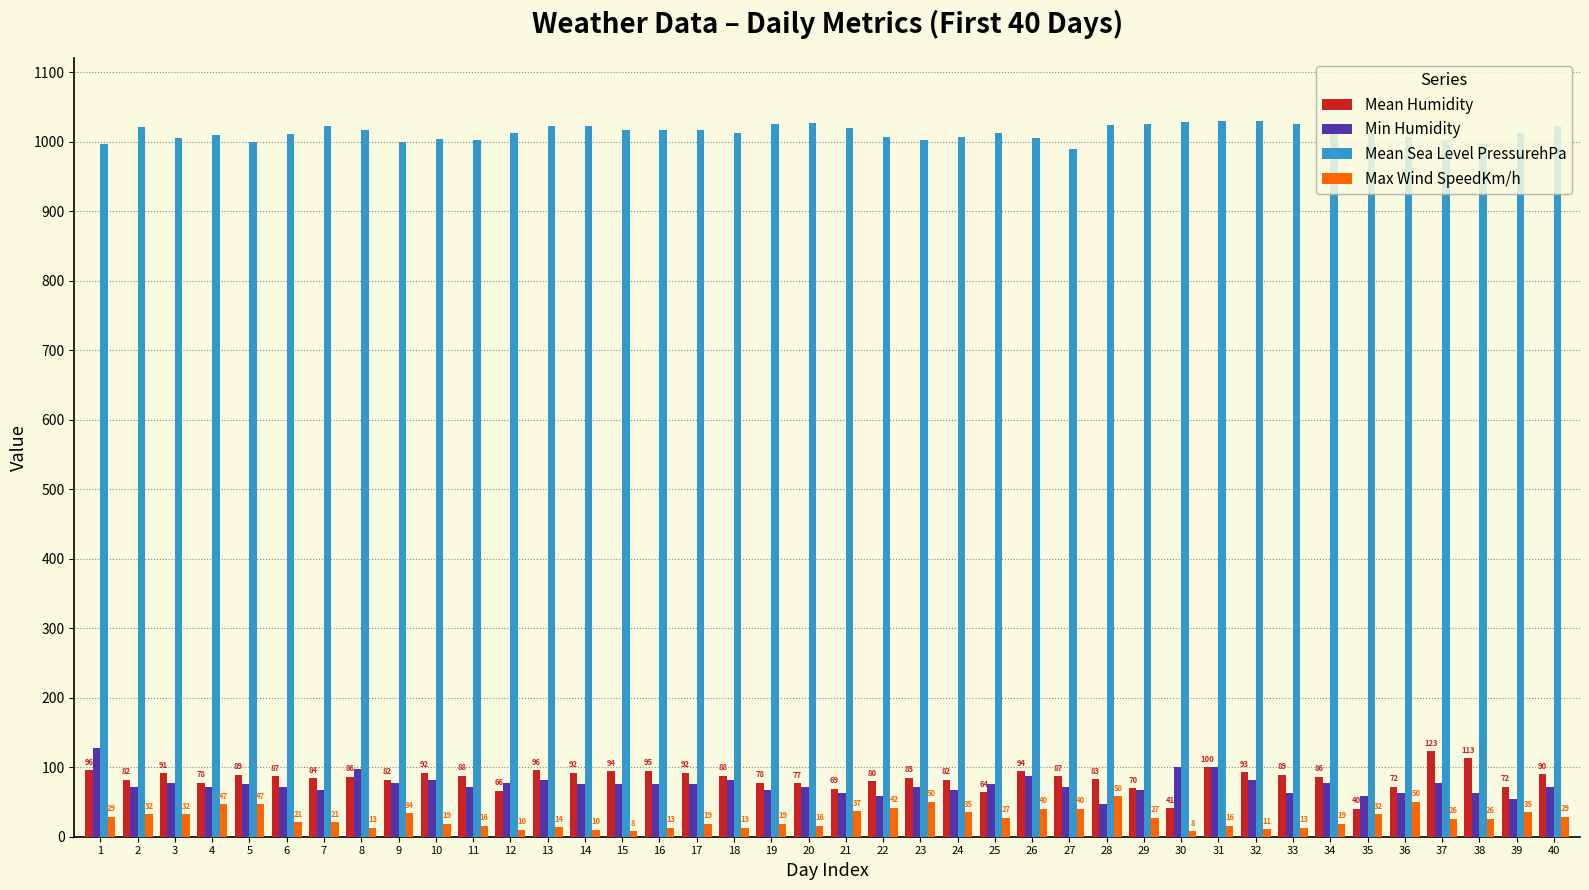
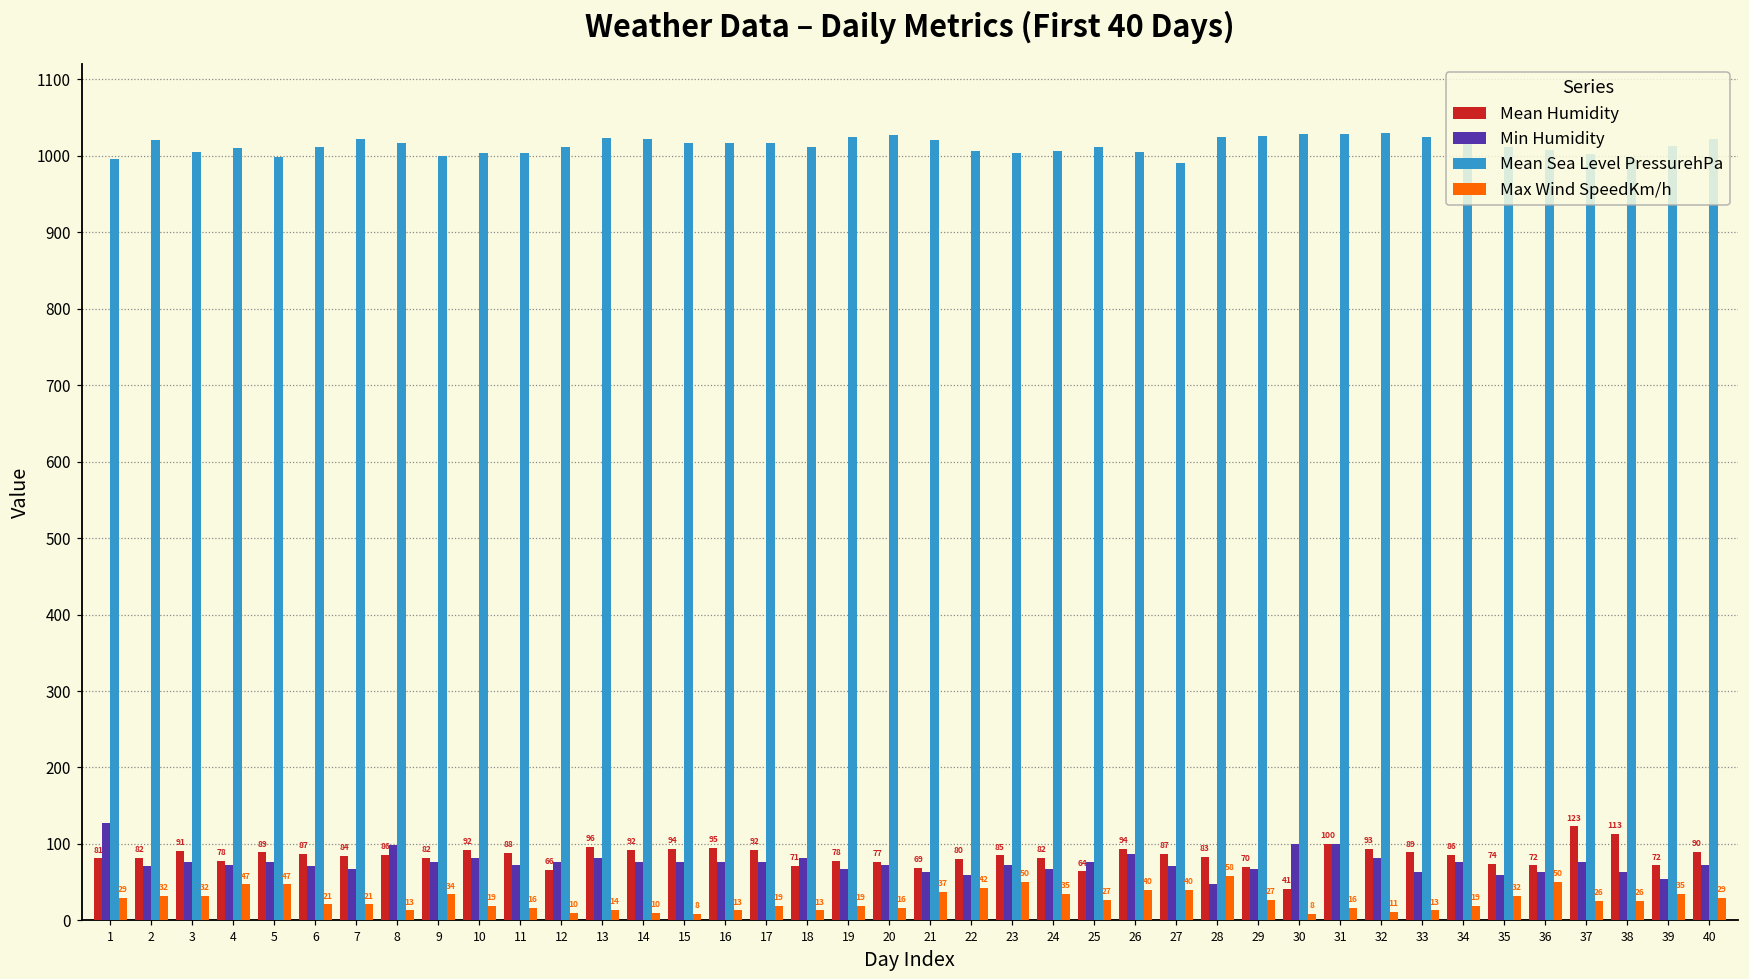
  {
    "Mean Humidity": {
-     "1": 96,
+     "1": 81,
      "2": 82,
      "3": 91,
      "4": 78,
      "5": 89,
      "6": 87,
      "7": 84,
      "8": 86,
      "9": 82,
      "10": 92,
      "11": 88,
      "12": 66,
      "13": 96,
      "14": 92,
      "15": 94,
      "16": 95,
      "17": 92,
-     "18": 88,
+     "18": 71,
      "19": 78,
      "20": 77,
      "21": 69,
      "22": 80,
      "23": 85,
      "24": 82,
      "25": 64,
      "26": 94,
      "27": 87,
      "28": 83,
      "29": 70,
      "30": 41,
      "31": 100,
      "32": 93,
      "33": 89,
      "34": 86,
-     "35": 40,
+     "35": 74,
      "36": 72,
      "37": 123,
      "38": 113,
      "39": 72,
      "40": 90
    },
    "Min Humidity": {
      "31": 100
    },
    "Mean Sea Level PressurehPa": {
      "1": 1000,
      "2": 1020,
      "3": 1010,
      "4": 1010,
      "5": 1000,
      "6": 1010,
      "7": 1020,
      "8": 1020,
      "9": 1000,
      "10": 1000,
      "11": 1000,
      "12": 1010,
      "13": 1020,
      "14": 1020,
      "15": 1020,
      "16": 1020,
      "17": 1020,
      "18": 1010,
      "19": 1030,
      "20": 1030,
      "21": 1020,
      "22": 1010,
      "23": 1000,
      "24": 1010,
      "25": 1010,
      "26": 1010,
      "27": 990,
      "28": 1020,
      "29": 1030,
      "30": 1030,
      "31": 1030,
      "32": 1030,
      "33": 1030
    },
    "Max Wind SpeedKm/h": {
      "1": 29,
      "2": 32,
      "3": 32,
      "4": 47,
      "5": 47,
      "6": 21,
      "7": 21,
      "8": 13,
      "9": 34,
      "10": 19,
      "11": 16,
      "12": 10,
      "13": 14,
      "14": 10,
      "15": 8,
      "16": 13,
      "17": 19,
      "18": 13,
      "19": 19,
      "20": 16,
      "21": 37,
      "22": 42,
      "23": 50,
      "24": 35,
      "25": 27,
      "26": 40,
      "27": 40,
      "28": 58,
      "29": 27,
      "30": 8,
      "31": 16,
      "32": 11,
      "33": 13,
      "34": 19,
      "35": 32,
      "36": 50,
      "37": 26,
      "38": 26,
      "39": 35,
      "40": 29
    }
  }
